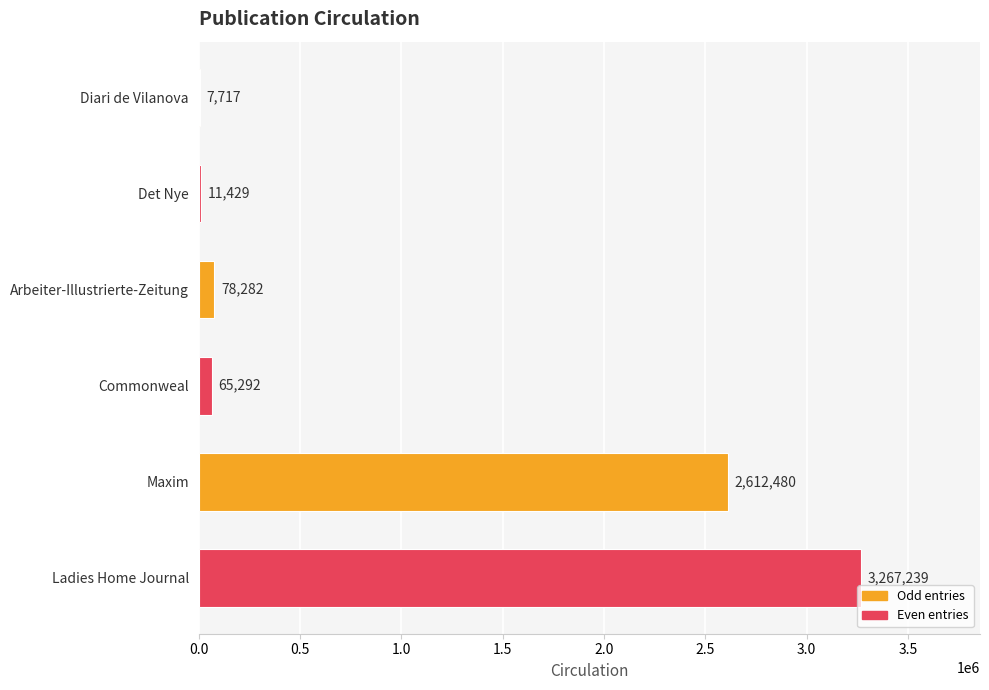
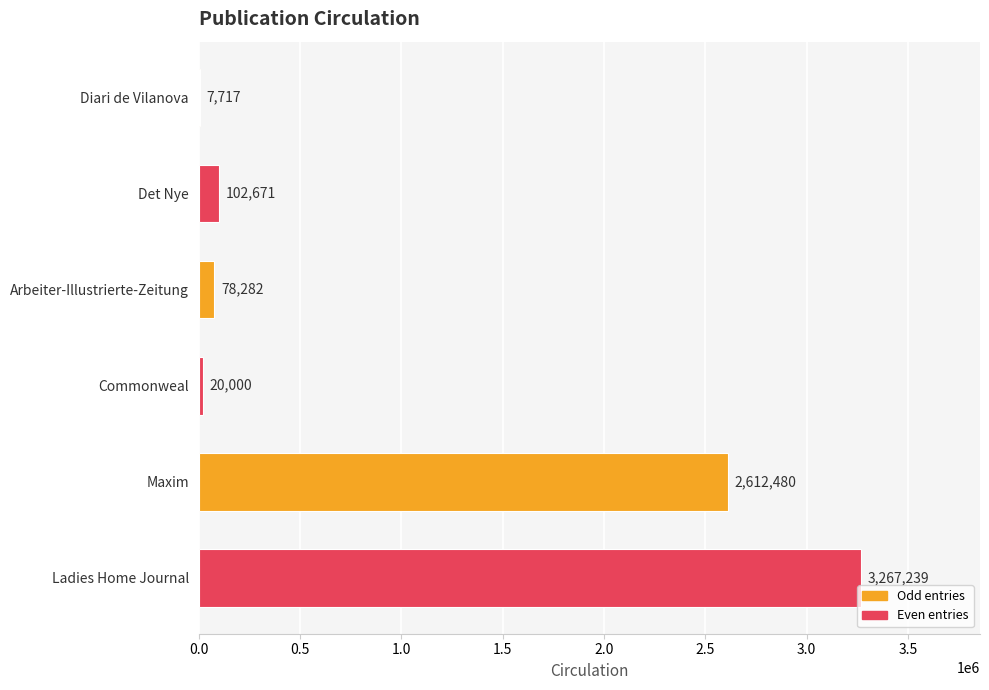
  {
    "Diari de Vilanova": "7,717",
-   "Det Nye": "11,429",
+   "Det Nye": "102,671",
    "Arbeiter-Illustrierte-Zeitung": "78,282",
-   "Commonweal": "65,292",
+   "Commonweal": "20,000",
    "Maxim": "2,612,480",
    "Ladies Home Journal": "3,267,239"
  }
